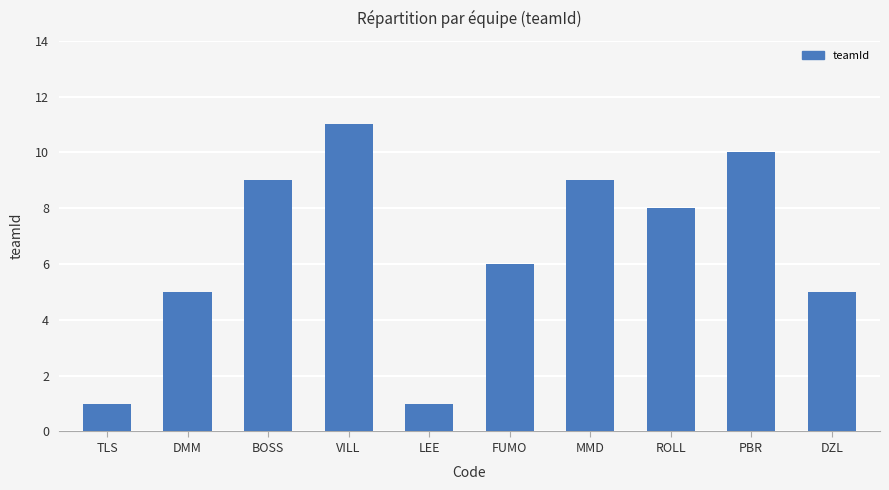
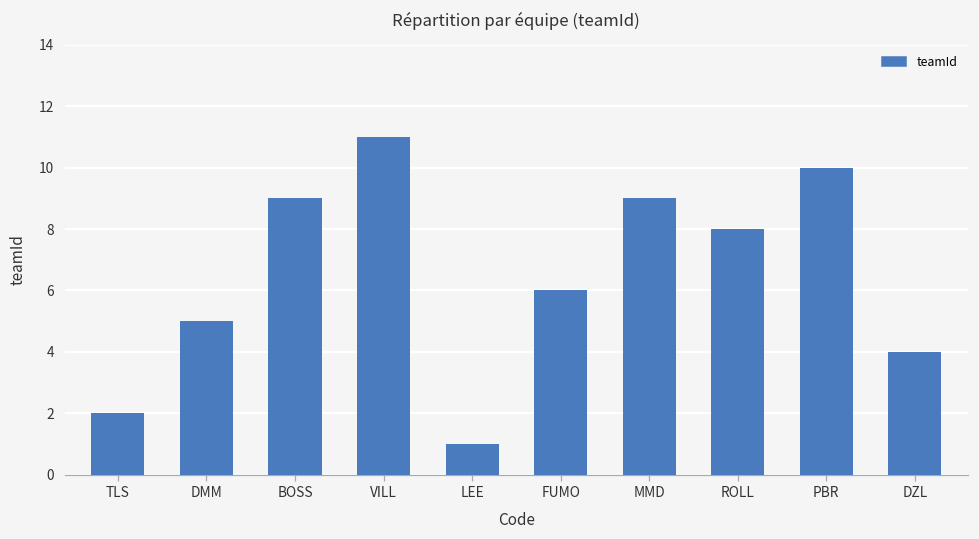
  {
-   "TLS": 1,
+   "TLS": 2,
    "DMM": 5,
    "BOSS": 9,
    "VILL": 11,
    "LEE": 1,
    "FUMO": 6,
    "MMD": 9,
    "ROLL": 8,
    "PBR": 10,
-   "DZL": 5
+   "DZL": 4
  }
